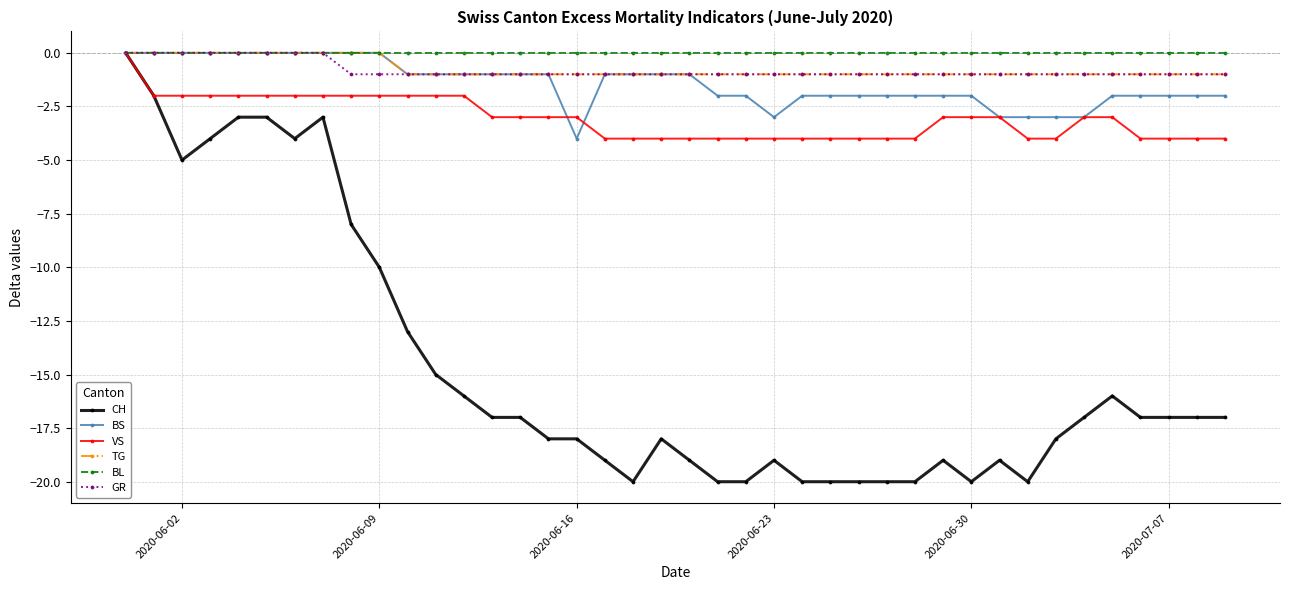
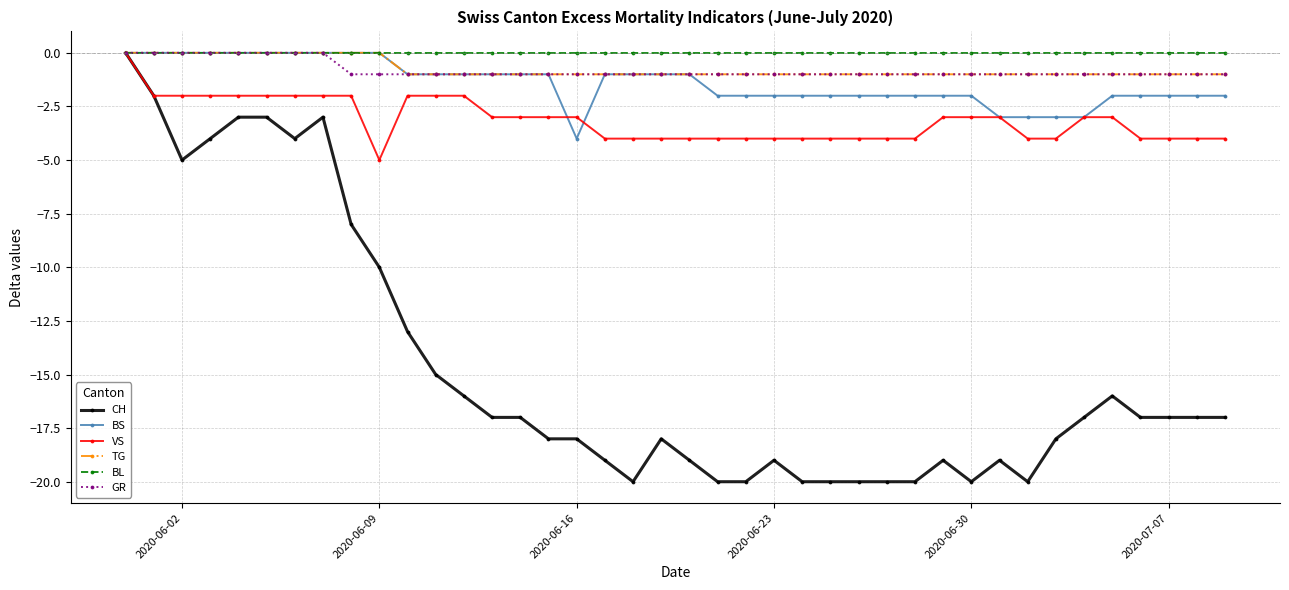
  {
    "CH": {
      "2020-06-02": -5,
      "2020-06-09": -10,
      "2020-06-16": -18,
      "2020-06-23": -19,
      "2020-06-30": -20,
      "2020-07-07": -17
    },
    "BS": {
      "2020-06-16": -4,
-     "2020-06-23": -3,
+     "2020-06-23": -2,
      "2020-06-30": -2,
      "2020-07-07": -2
    },
    "VS": {
      "2020-06-02": -2,
-     "2020-06-09": -2,
+     "2020-06-09": -5,
      "2020-06-16": -3,
      "2020-06-23": -4,
      "2020-06-30": -3,
      "2020-07-07": -4
    },
    "BL": {
      "2020-06-16": 0,
      "2020-06-23": 0,
      "2020-06-30": 0,
      "2020-07-07": 0
    },
    "GR": {
      "2020-06-09": -1
    }
  }
